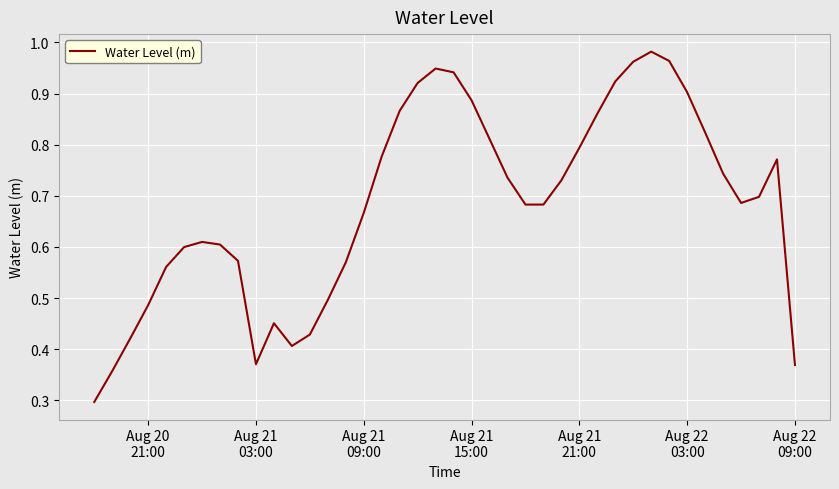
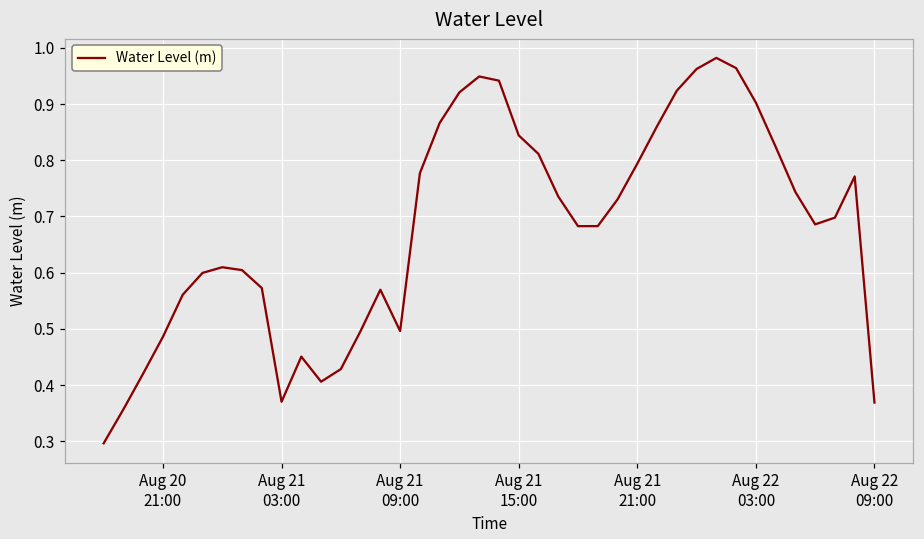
  {
    "Aug 20 21:00": 0.49,
    "Aug 21 03:00": 0.37,
-   "Aug 21 09:00": 0.67,
-   "Aug 21 15:00": 0.89,
+   "Aug 21 09:00": 0.50,
+   "Aug 21 15:00": 0.84,
    "Aug 21 21:00": 0.79,
    "Aug 22 03:00": 0.90,
    "Aug 22 09:00": 0.37
  }
